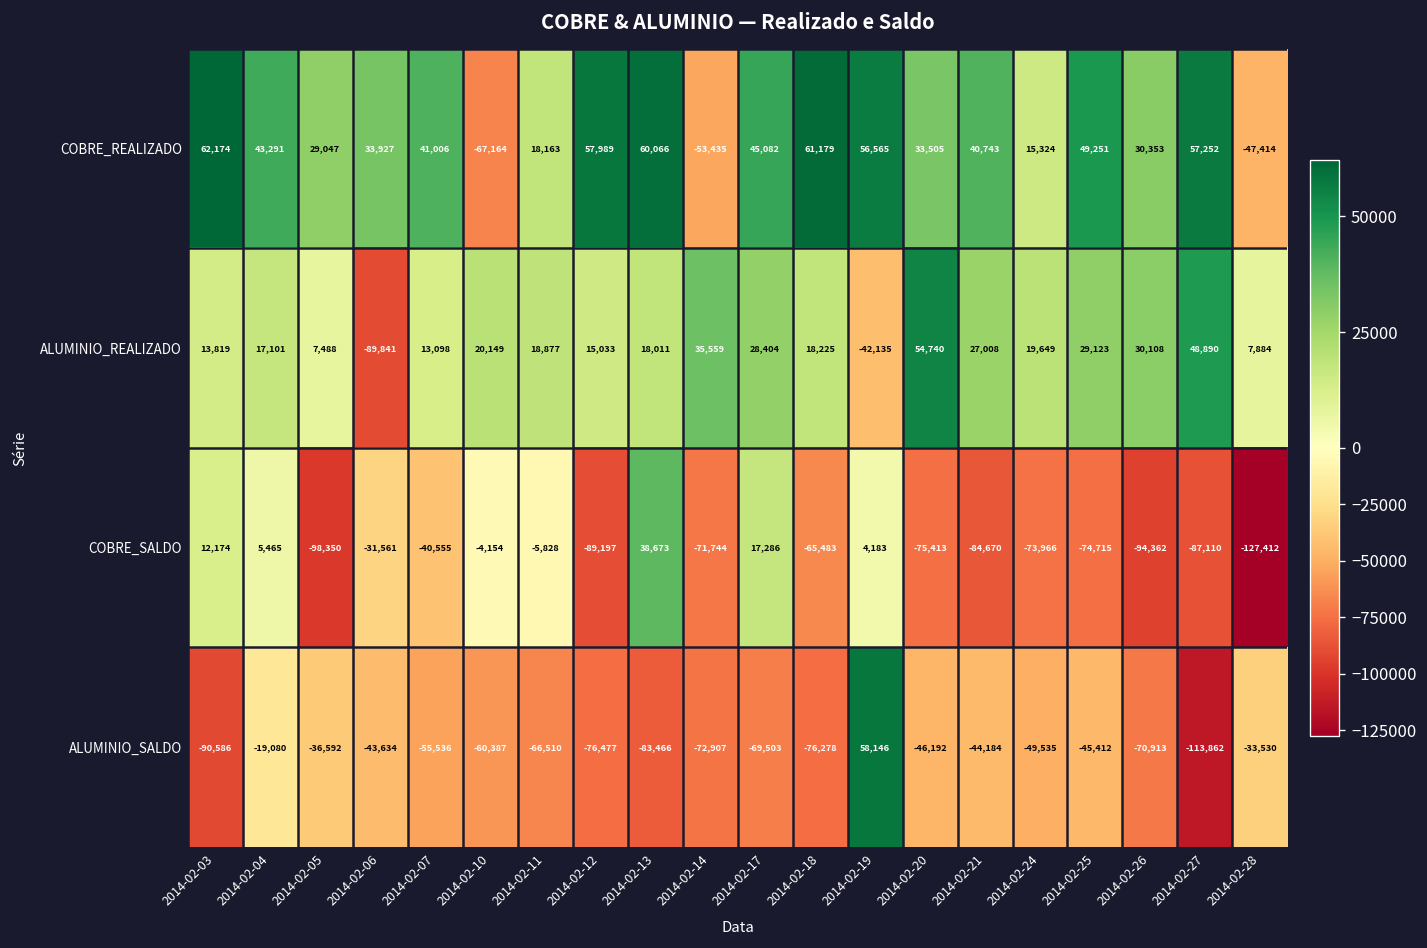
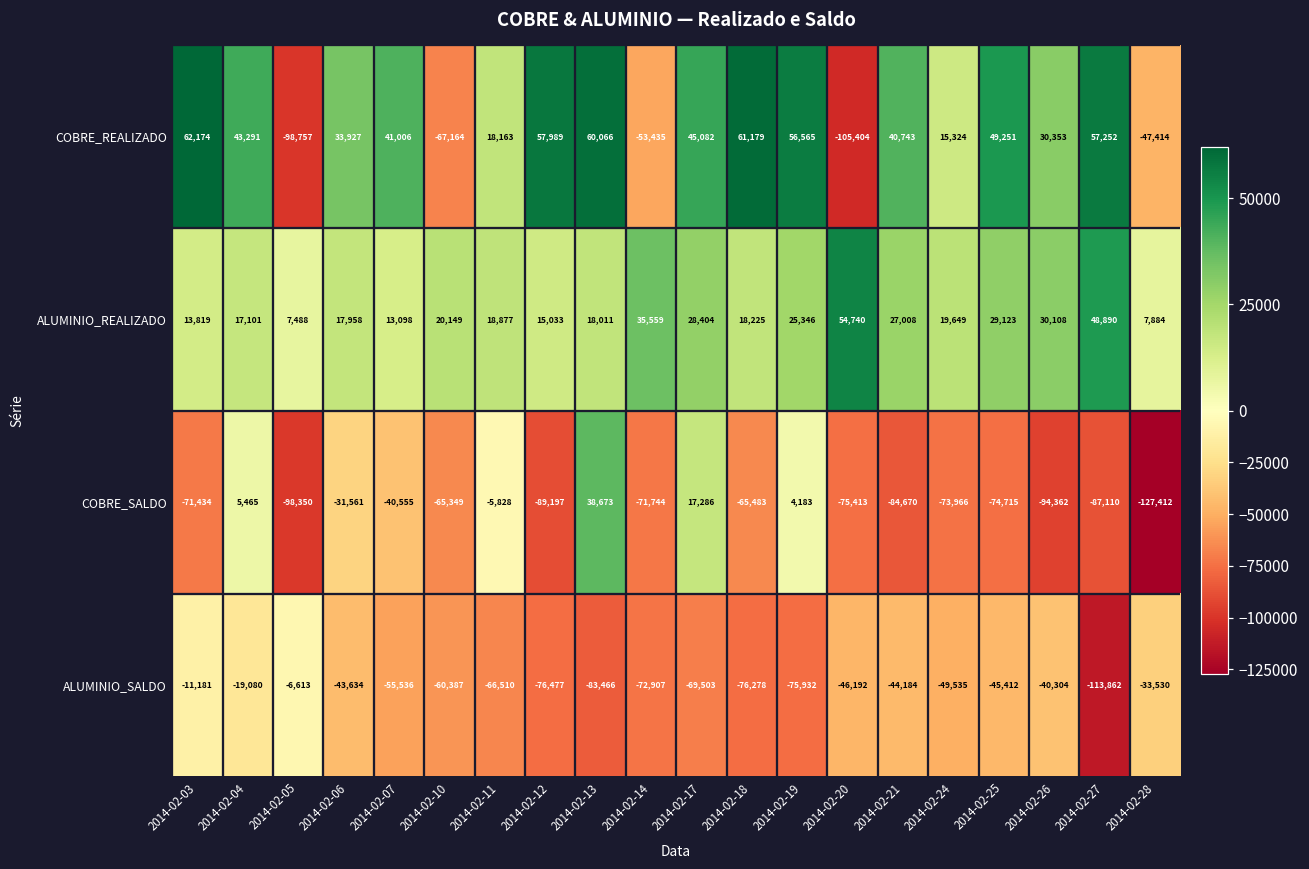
  {
    "COBRE_REALIZADO": {
      "2014-02-03": "62,174",
      "2014-02-04": "43,291",
-     "2014-02-05": "29,047",
+     "2014-02-05": "-98,757",
      "2014-02-06": "33,927",
      "2014-02-07": "41,006",
      "2014-02-10": "-67,164",
      "2014-02-11": "18,163",
      "2014-02-12": "57,989",
      "2014-02-13": "60,066",
      "2014-02-14": "-53,435",
      "2014-02-17": "45,082",
      "2014-02-18": "61,179",
      "2014-02-19": "56,565",
-     "2014-02-20": "33,505",
+     "2014-02-20": "-105,404",
      "2014-02-21": "40,743",
      "2014-02-24": "15,324",
      "2014-02-25": "49,251",
      "2014-02-26": "30,353",
      "2014-02-27": "57,252",
      "2014-02-28": "-47,414"
    },
    "ALUMINIO_REALIZADO": {
      "2014-02-03": "13,819",
      "2014-02-04": "17,101",
      "2014-02-05": "7,488",
-     "2014-02-06": "-89,841",
+     "2014-02-06": "17,958",
      "2014-02-07": "13,098",
      "2014-02-10": "20,149",
      "2014-02-11": "18,877",
      "2014-02-12": "15,033",
      "2014-02-13": "18,011",
      "2014-02-14": "35,559",
      "2014-02-17": "28,404",
      "2014-02-18": "18,225",
-     "2014-02-19": "-42,135",
+     "2014-02-19": "25,346",
      "2014-02-20": "54,740",
      "2014-02-21": "27,008",
      "2014-02-24": "19,649",
      "2014-02-25": "29,123",
      "2014-02-26": "30,108",
      "2014-02-27": "48,890",
      "2014-02-28": "7,884"
    },
    "COBRE_SALDO": {
-     "2014-02-03": "12,174",
+     "2014-02-03": "-71,434",
      "2014-02-04": "5,465",
      "2014-02-05": "-98,350",
      "2014-02-06": "-31,561",
      "2014-02-07": "-40,555",
-     "2014-02-10": "-4,154",
+     "2014-02-10": "-65,349",
      "2014-02-11": "-5,828",
      "2014-02-12": "-89,197",
      "2014-02-13": "38,673",
      "2014-02-14": "-71,744",
      "2014-02-17": "17,286",
      "2014-02-18": "-65,483",
      "2014-02-19": "4,183",
      "2014-02-20": "-75,413",
      "2014-02-21": "-84,670",
      "2014-02-24": "-73,966",
      "2014-02-25": "-74,715",
      "2014-02-26": "-94,362",
      "2014-02-27": "-87,110",
      "2014-02-28": "-127,412"
    },
    "ALUMINIO_SALDO": {
-     "2014-02-03": "-90,586",
+     "2014-02-03": "-11,181",
      "2014-02-04": "-19,080",
-     "2014-02-05": "-36,592",
+     "2014-02-05": "-6,613",
      "2014-02-06": "-43,634",
      "2014-02-07": "-55,536",
      "2014-02-10": "-60,387",
      "2014-02-11": "-66,510",
      "2014-02-12": "-76,477",
      "2014-02-13": "-83,466",
      "2014-02-14": "-72,907",
      "2014-02-17": "-69,503",
      "2014-02-18": "-76,278",
-     "2014-02-19": "58,146",
+     "2014-02-19": "-75,932",
      "2014-02-20": "-46,192",
      "2014-02-21": "-44,184",
      "2014-02-24": "-49,535",
      "2014-02-25": "-45,412",
-     "2014-02-26": "-70,913",
+     "2014-02-26": "-40,304",
      "2014-02-27": "-113,862",
      "2014-02-28": "-33,530"
    }
  }
